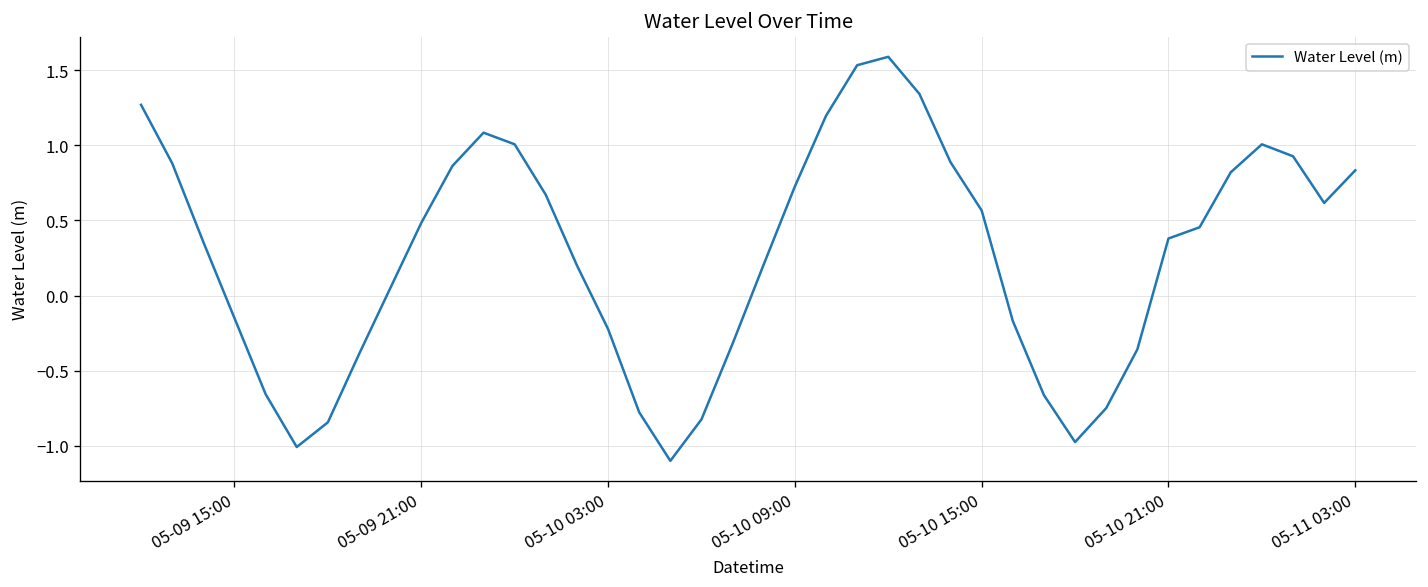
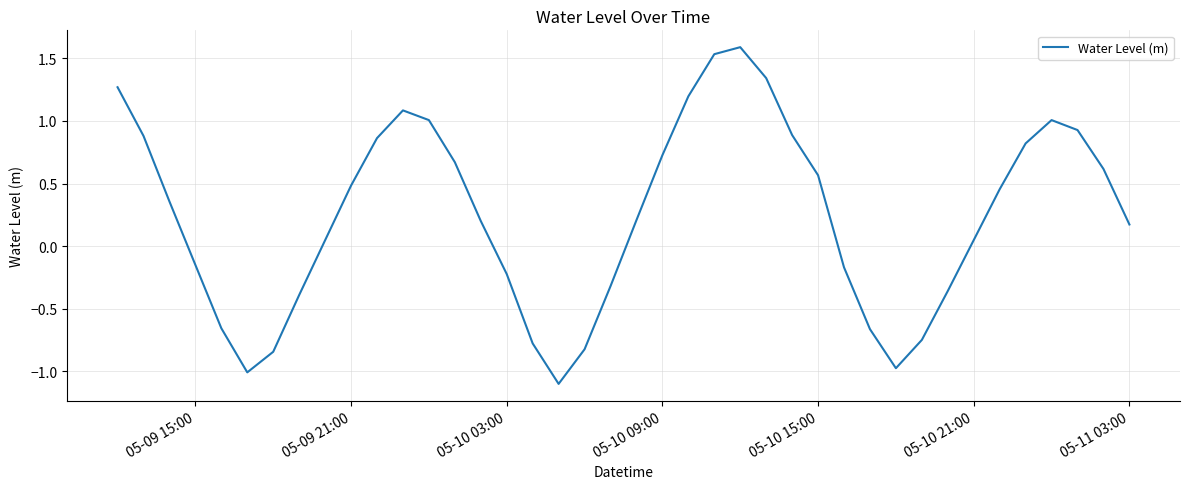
  {
    "05-09 15:00": -0.15,
    "05-09 21:00": 0.48,
    "05-10 03:00": -0.22,
    "05-10 09:00": 0.73,
    "05-10 15:00": 0.57,
-   "05-10 21:00": 0.38,
-   "05-11 03:00": 0.83
+   "05-10 21:00": 0.05,
+   "05-11 03:00": 0.17
  }
